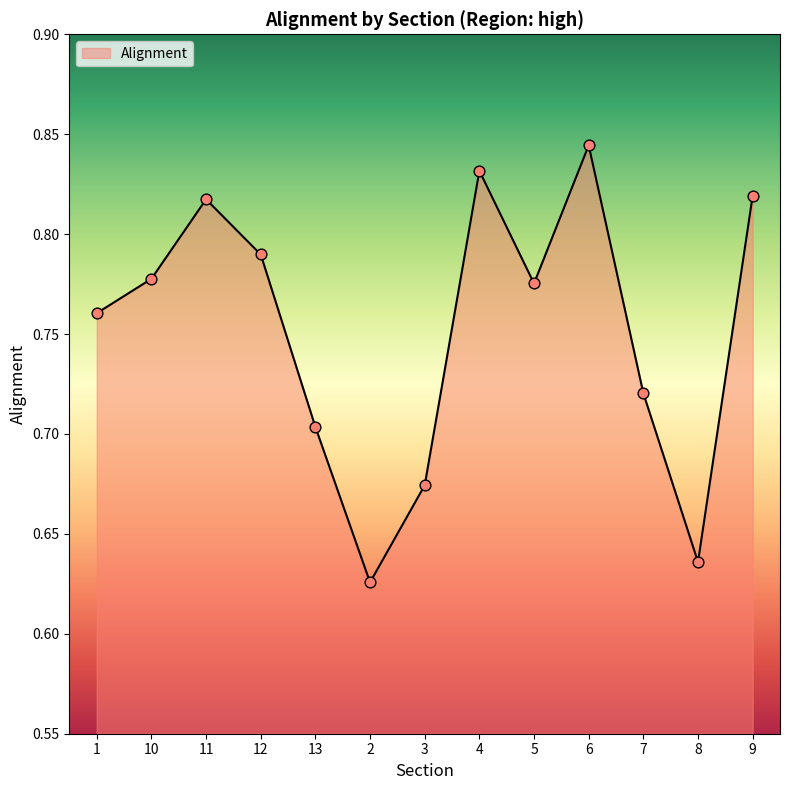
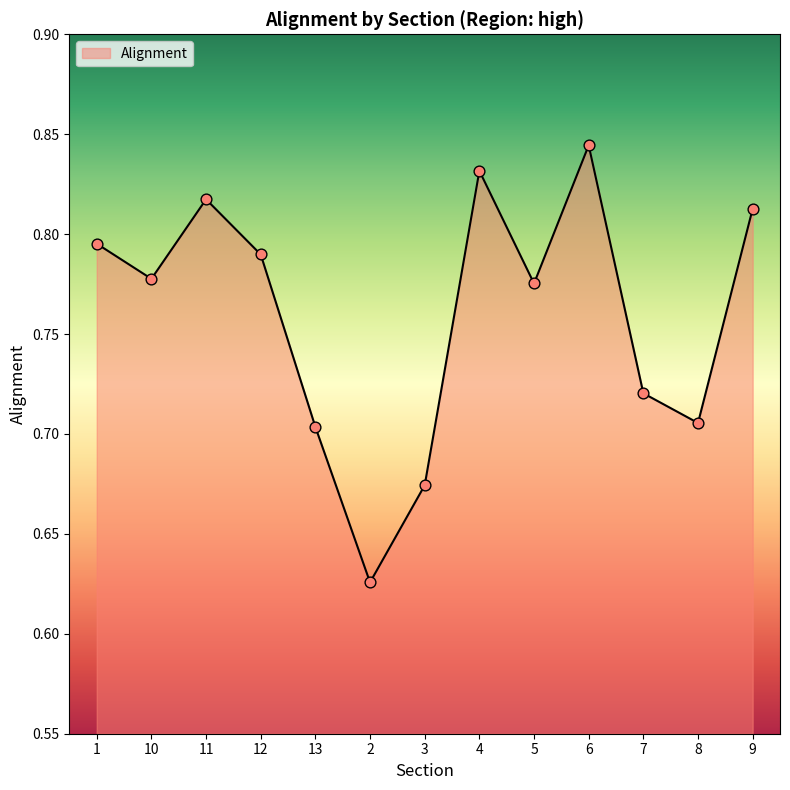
  {
-   "1": 0.760,
+   "1": 0.795,
    "10": 0.778,
    "11": 0.817,
    "12": 0.790,
    "13": 0.704,
    "2": 0.626,
    "3": 0.674,
    "4": 0.832,
    "5": 0.775,
    "6": 0.844,
    "7": 0.720,
-   "8": 0.636,
-   "9": 0.819
+   "8": 0.705,
+   "9": 0.813
  }
